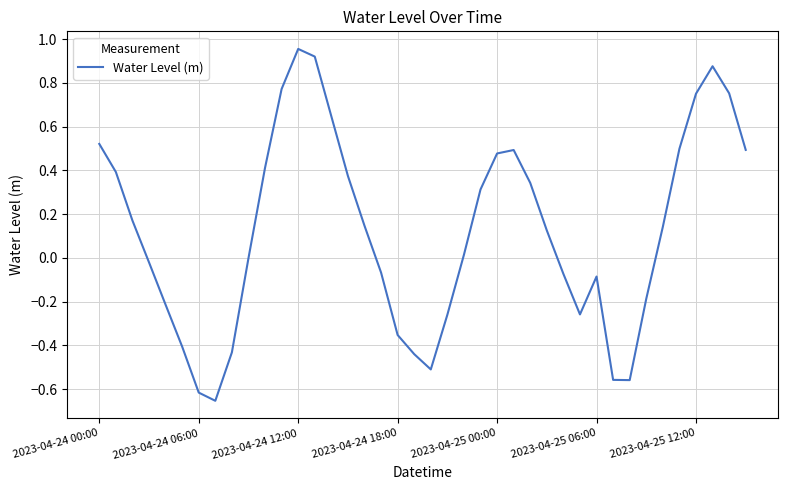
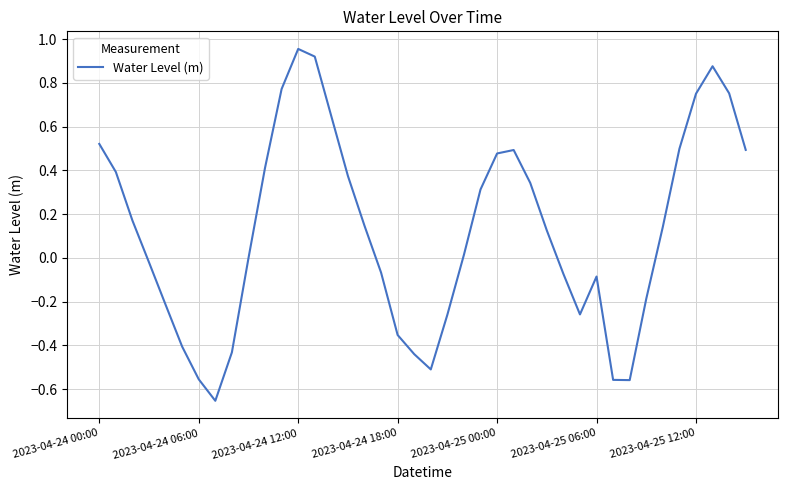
  {
    "2023-04-24 00:00": 0.52,
-   "2023-04-24 06:00": -0.62,
+   "2023-04-24 06:00": -0.56,
    "2023-04-24 12:00": 0.96,
    "2023-04-24 18:00": -0.35,
    "2023-04-25 00:00": 0.48,
    "2023-04-25 06:00": -0.09,
    "2023-04-25 12:00": 0.75
  }
